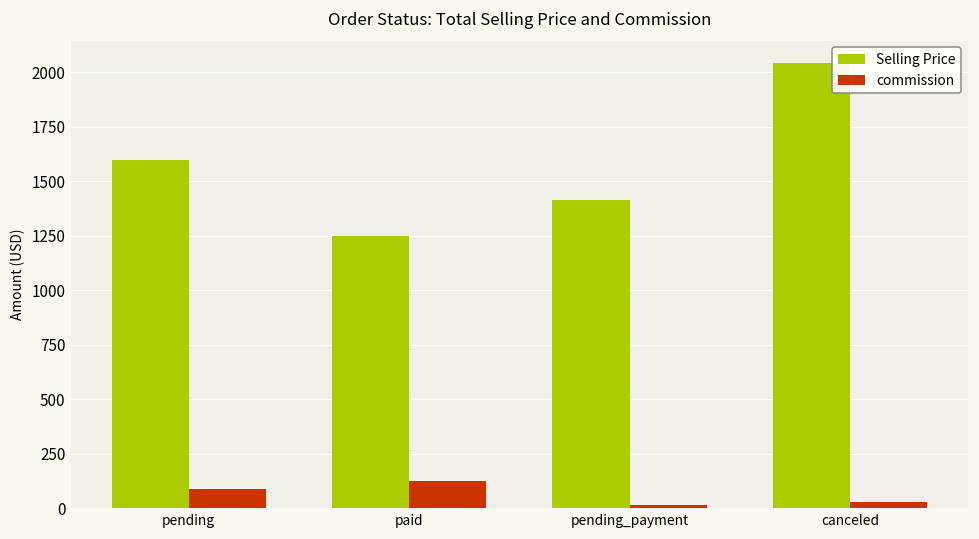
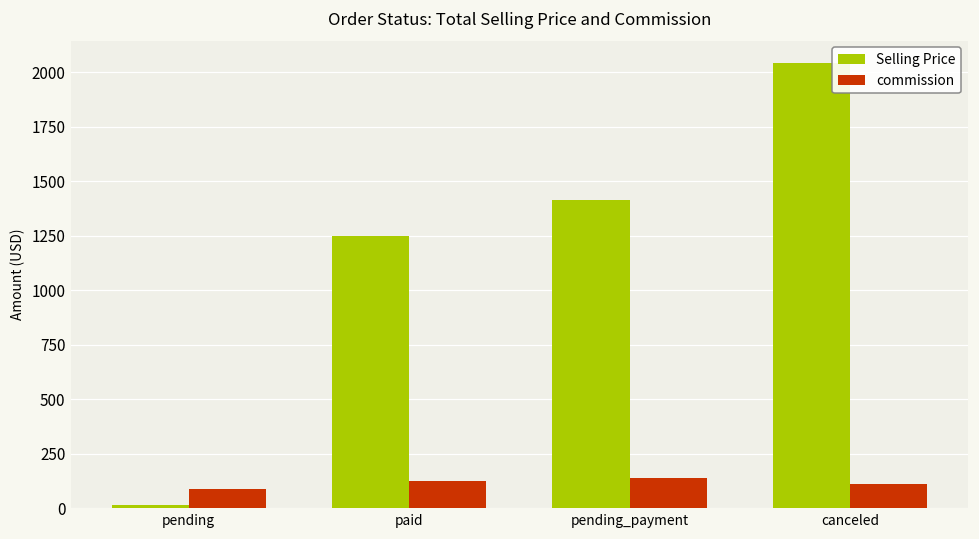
  {
    "Selling Price": {
-     "pending": 1600,
+     "pending": 10,
      "paid": 1250,
      "pending_payment": 1410,
      "canceled": 2040
    },
    "commission": {
      "pending": 90,
      "paid": 130,
-     "pending_payment": 10,
-     "canceled": 30
+     "pending_payment": 140,
+     "canceled": 110
    }
  }
